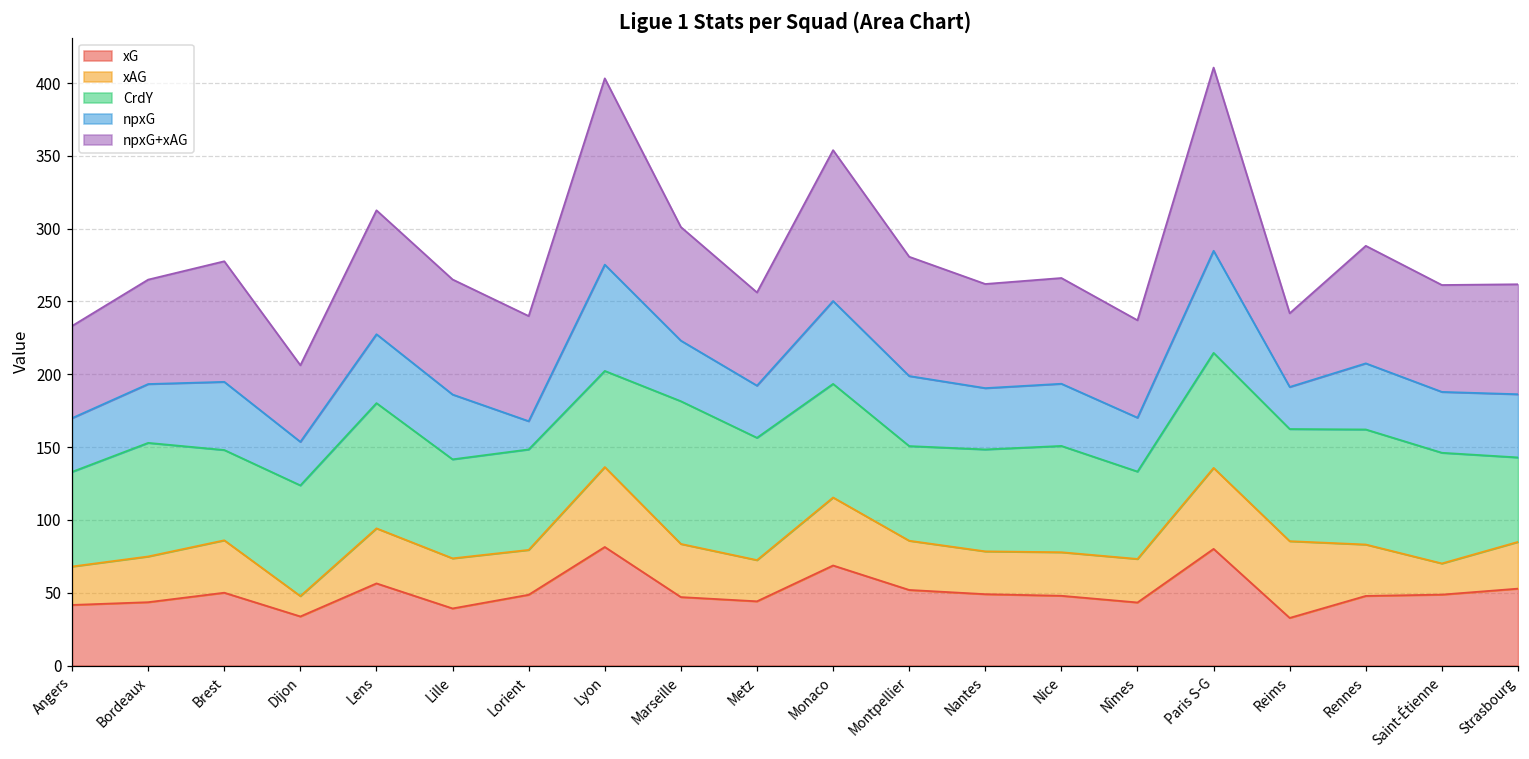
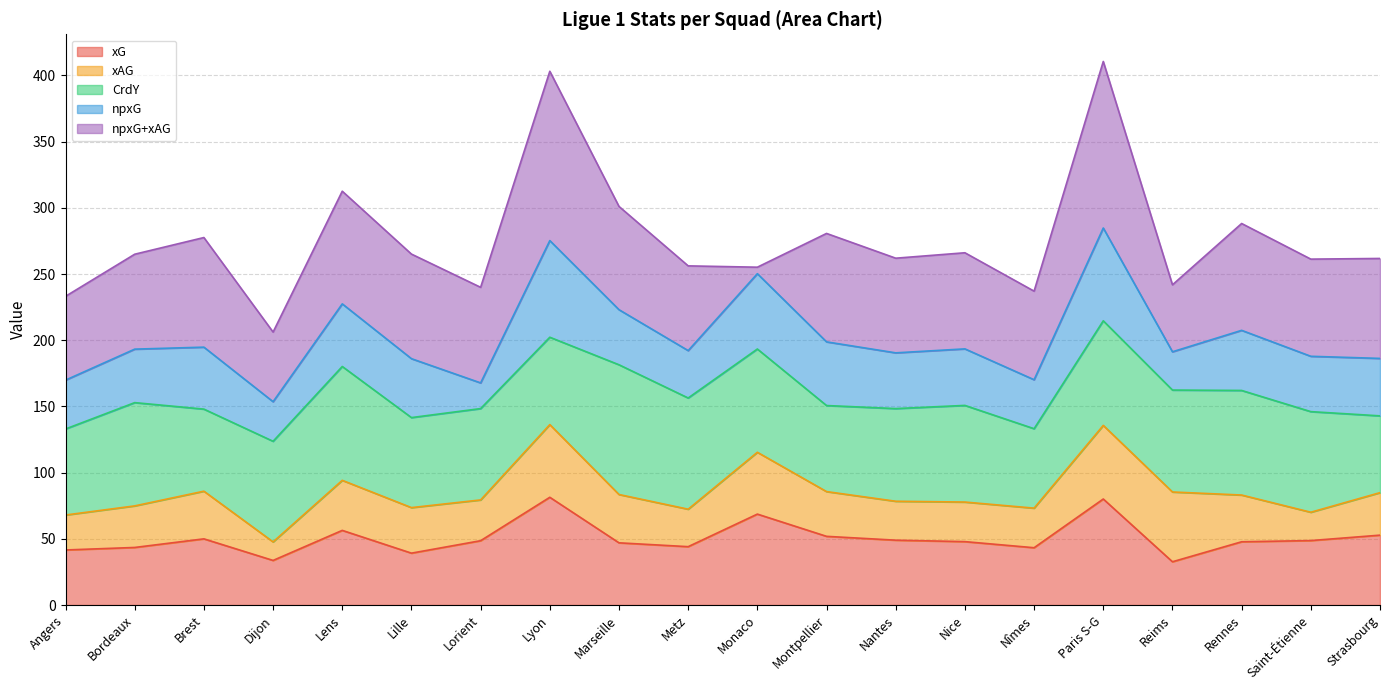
  {
    "xG": {
      "Angers": 42,
      "Bordeaux": 44,
      "Brest": 50,
      "Dijon": 34,
      "Lens": 56,
      "Lille": 39,
      "Lorient": 49,
      "Lyon": 81,
      "Marseille": 47,
      "Metz": 44,
      "Monaco": 69,
      "Montpellier": 52,
      "Nantes": 49,
      "Nice": 48,
      "Nîmes": 43,
      "Paris S-G": 80,
      "Reims": 33,
      "Rennes": 48,
      "Saint-Étienne": 49,
      "Strasbourg": 53
    },
    "xAG": {
      "Angers": 26,
      "Bordeaux": 31,
      "Brest": 36,
      "Dijon": 14,
      "Lens": 38,
      "Lille": 34,
      "Lorient": 31,
      "Lyon": 55,
      "Marseille": 37,
      "Metz": 28,
      "Monaco": 47,
      "Montpellier": 34,
      "Nantes": 29,
      "Nice": 30,
      "Nîmes": 30,
      "Paris S-G": 56,
      "Reims": 53,
      "Rennes": 35,
      "Saint-Étienne": 21,
      "Strasbourg": 32
    },
    "CrdY": {
      "Angers": 65,
      "Bordeaux": 78,
      "Brest": 62,
      "Dijon": 76,
      "Lens": 86,
      "Lille": 68,
      "Lorient": 69,
      "Lyon": 66,
      "Marseille": 98,
      "Metz": 84,
      "Monaco": 78,
      "Montpellier": 65,
      "Nantes": 70,
      "Nice": 73,
      "Nîmes": 60,
      "Paris S-G": 79,
      "Reims": 77,
      "Rennes": 79,
      "Saint-Étienne": 76,
      "Strasbourg": 58
    },
    "npxG": {
      "Angers": 37,
      "Bordeaux": 40,
      "Brest": 47,
      "Dijon": 30,
      "Lens": 47,
      "Lille": 45,
      "Lorient": 19,
      "Lyon": 73,
      "Marseille": 42,
      "Metz": 36,
      "Monaco": 57,
      "Montpellier": 48,
      "Nantes": 42,
      "Nice": 43,
      "Nîmes": 37,
      "Paris S-G": 70,
      "Reims": 29,
      "Rennes": 45,
      "Saint-Étienne": 42,
      "Strasbourg": 43
    },
    "npxG+xAG": {
      "Angers": 63,
      "Bordeaux": 72,
      "Brest": 83,
      "Dijon": 53,
      "Lens": 85,
      "Lille": 79,
      "Lorient": 72,
      "Lyon": 128,
      "Marseille": 78,
      "Metz": 64,
-     "Monaco": 104,
+     "Monaco": 5,
      "Montpellier": 82,
      "Nantes": 72,
      "Nice": 73,
      "Nîmes": 67,
      "Paris S-G": 126,
      "Reims": 51,
      "Rennes": 81,
      "Saint-Étienne": 73,
      "Strasbourg": 76
    }
  }
